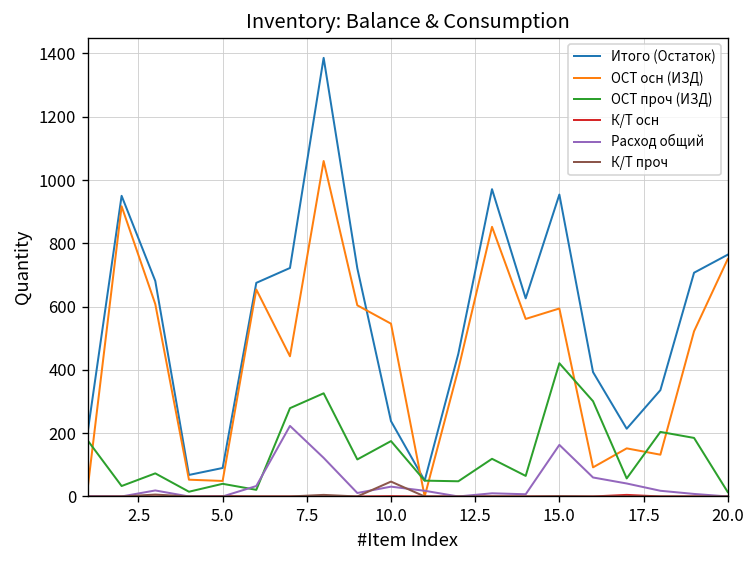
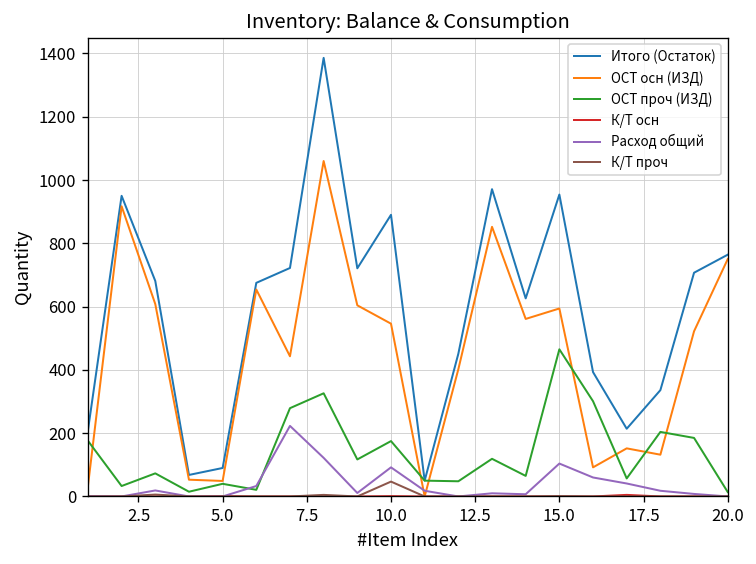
  {
    "Итого (Остаток)": {
      "5.0": 90,
-     "10.0": 240,
+     "10.0": 890,
      "15.0": 950,
      "20.0": 760
    },
    "ОСТ осн (ИЗД)": {
      "10.0": 550,
      "15.0": 590,
      "20.0": 750
    },
    "ОСТ проч (ИЗД)": {
      "10.0": 180,
-     "15.0": 420,
+     "15.0": 470,
      "20.0": 10
    },
    "К/Т осн": {
      "10.0": 0
    },
    "Расход общий": {
-     "10.0": 30,
-     "15.0": 160
+     "10.0": 90,
+     "15.0": 100
    },
    "К/Т проч": {
      "10.0": 50
    }
  }
